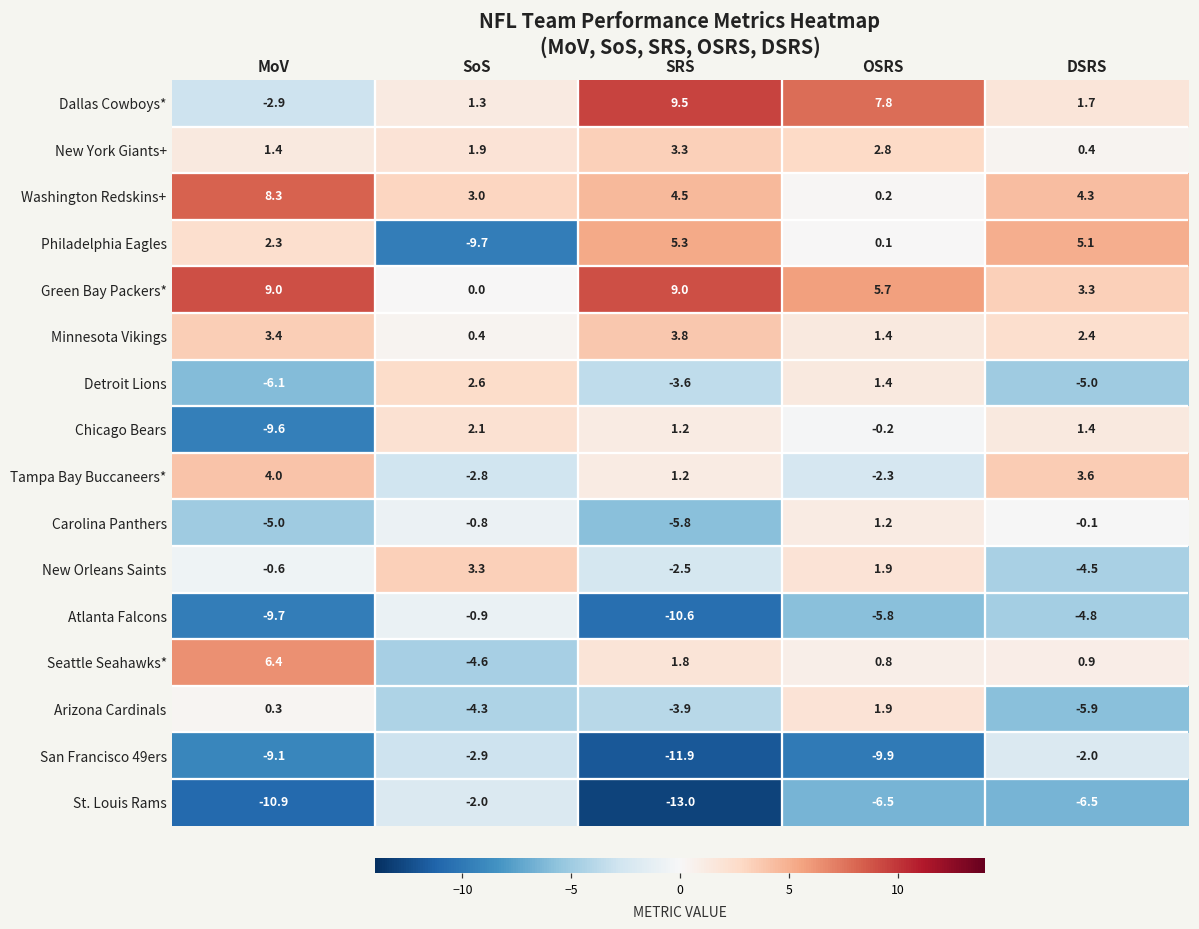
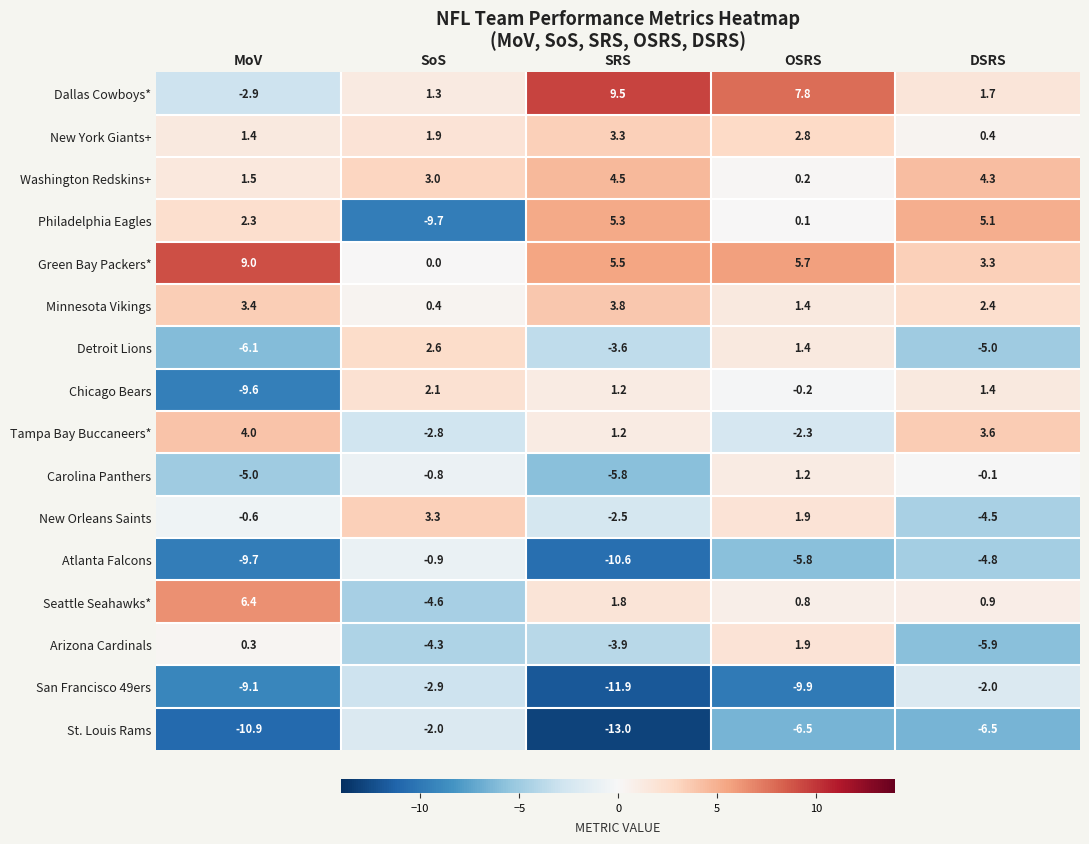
  {
    "Dallas Cowboys*": {
      "MoV": -2.9,
      "SoS": 1.3,
      "SRS": 9.5,
      "OSRS": 7.8,
      "DSRS": 1.7
    },
    "New York Giants+": {
      "MoV": 1.4,
      "SoS": 1.9,
      "SRS": 3.3,
      "OSRS": 2.8,
      "DSRS": 0.4
    },
    "Washington Redskins+": {
-     "MoV": 8.3,
+     "MoV": 1.5,
      "SoS": 3.0,
      "SRS": 4.5,
      "OSRS": 0.2,
      "DSRS": 4.3
    },
    "Philadelphia Eagles": {
      "MoV": 2.3,
      "SoS": -9.7,
      "SRS": 5.3,
      "OSRS": 0.1,
      "DSRS": 5.1
    },
    "Green Bay Packers*": {
      "MoV": 9.0,
      "SoS": 0.0,
-     "SRS": 9.0,
+     "SRS": 5.5,
      "OSRS": 5.7,
      "DSRS": 3.3
    },
    "Minnesota Vikings": {
      "MoV": 3.4,
      "SoS": 0.4,
      "SRS": 3.8,
      "OSRS": 1.4,
      "DSRS": 2.4
    },
    "Detroit Lions": {
      "MoV": -6.1,
      "SoS": 2.6,
      "SRS": -3.6,
      "OSRS": 1.4,
      "DSRS": -5.0
    },
    "Chicago Bears": {
      "MoV": -9.6,
      "SoS": 2.1,
      "SRS": 1.2,
      "OSRS": -0.2,
      "DSRS": 1.4
    },
    "Tampa Bay Buccaneers*": {
      "MoV": 4.0,
      "SoS": -2.8,
      "SRS": 1.2,
      "OSRS": -2.3,
      "DSRS": 3.6
    },
    "Carolina Panthers": {
      "MoV": -5.0,
      "SoS": -0.8,
      "SRS": -5.8,
      "OSRS": 1.2,
      "DSRS": -0.1
    },
    "New Orleans Saints": {
      "MoV": -0.6,
      "SoS": 3.3,
      "SRS": -2.5,
      "OSRS": 1.9,
      "DSRS": -4.5
    },
    "Atlanta Falcons": {
      "MoV": -9.7,
      "SoS": -0.9,
      "SRS": -10.6,
      "OSRS": -5.8,
      "DSRS": -4.8
    },
    "Seattle Seahawks*": {
      "MoV": 6.4,
      "SoS": -4.6,
      "SRS": 1.8,
      "OSRS": 0.8,
      "DSRS": 0.9
    },
    "Arizona Cardinals": {
      "MoV": 0.3,
      "SoS": -4.3,
      "SRS": -3.9,
      "OSRS": 1.9,
      "DSRS": -5.9
    },
    "San Francisco 49ers": {
      "MoV": -9.1,
      "SoS": -2.9,
      "SRS": -11.9,
      "OSRS": -9.9,
      "DSRS": -2.0
    },
    "St. Louis Rams": {
      "MoV": -10.9,
      "SoS": -2.0,
      "SRS": -13.0,
      "OSRS": -6.5,
      "DSRS": -6.5
    }
  }
